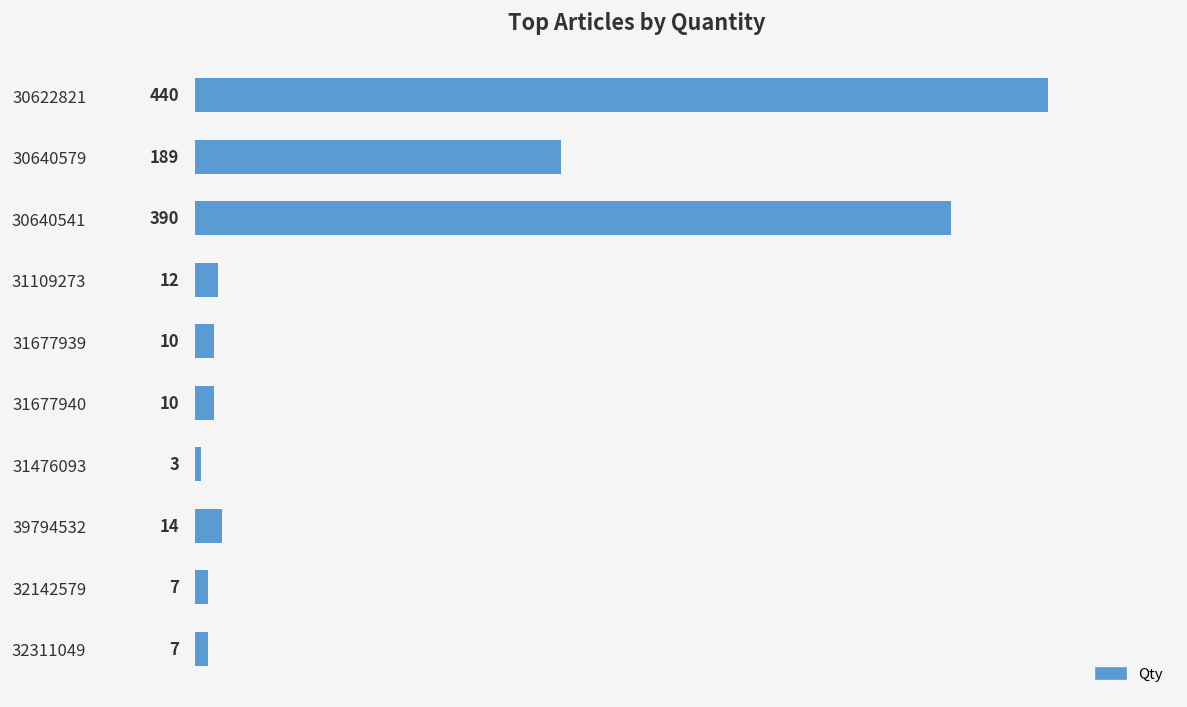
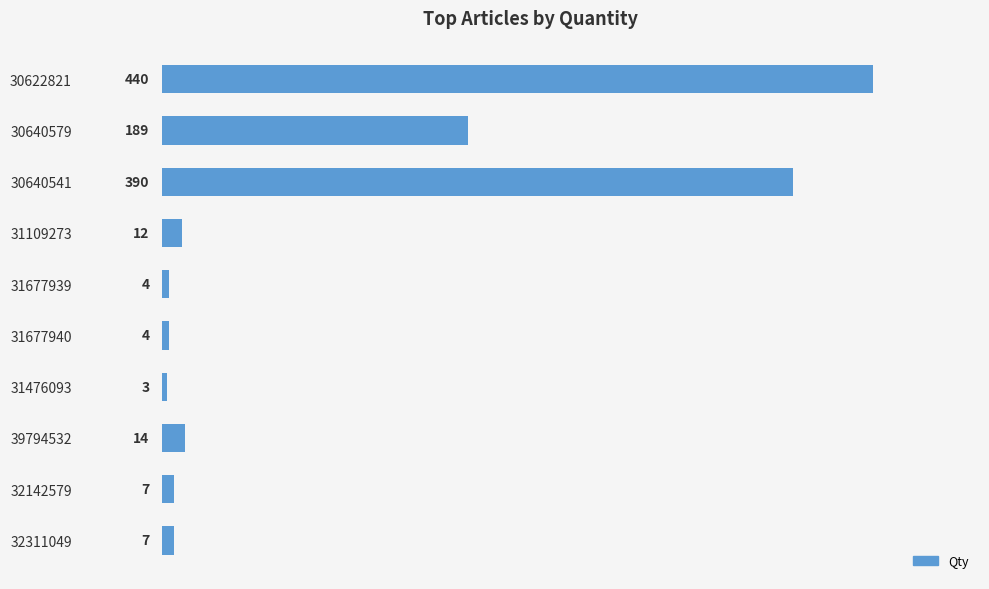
  {
-   "31677939": 10,
-   "31677940": 10,
+   "31677939": 4,
+   "31677940": 4,
    "31476093": 3,
    "32142579": 7,
    "32311049": 7
  }
